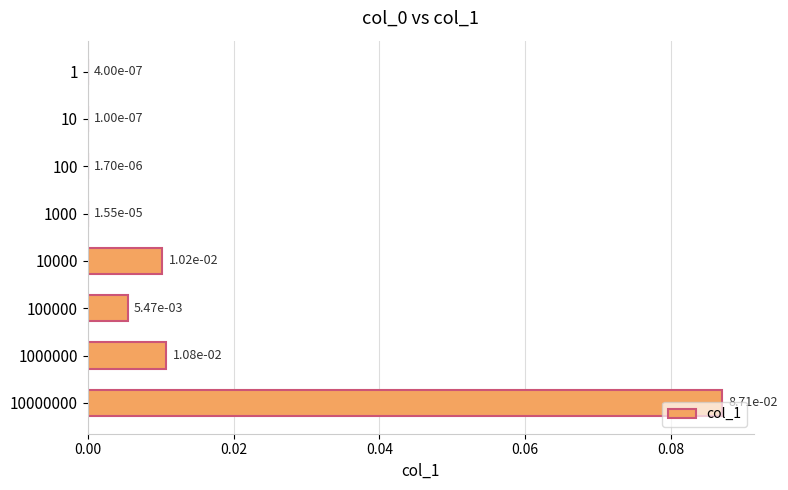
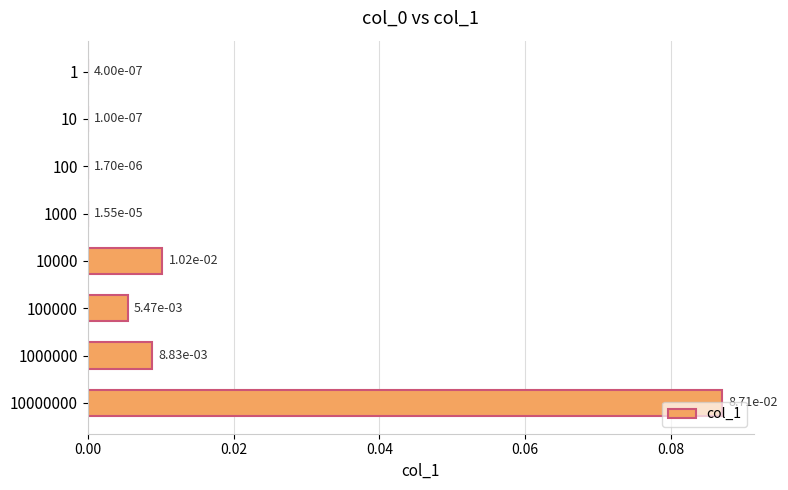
  {
    "1": "4.00e-07",
    "10": "1.00e-07",
    "100": "1.70e-06",
    "1000": "1.55e-05",
    "10000": "1.02e-02",
    "100000": "5.47e-03",
-   "1000000": "1.08e-02"
+   "1000000": "8.83e-03"
  }
